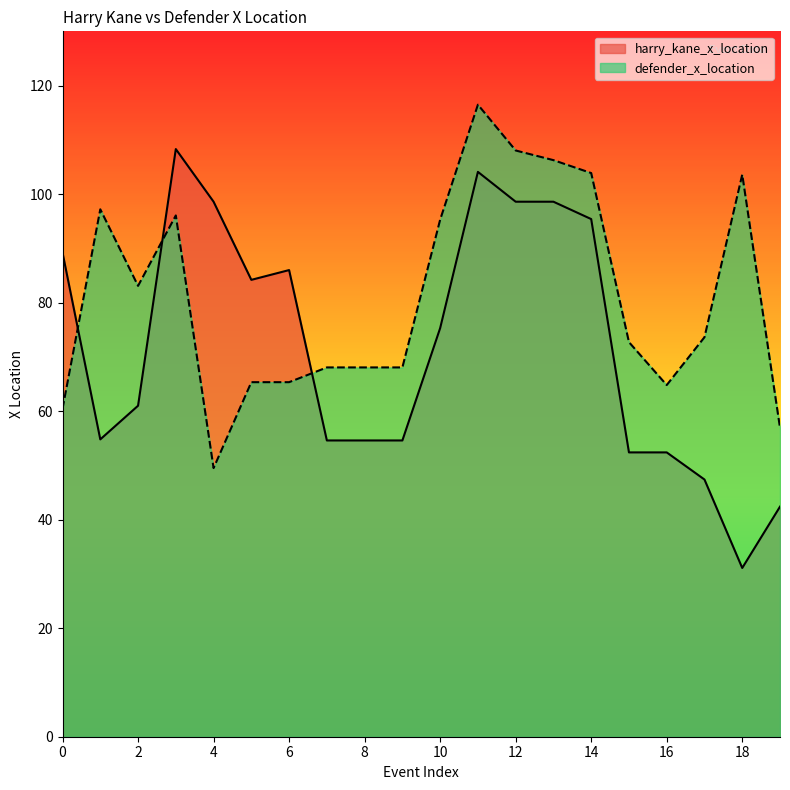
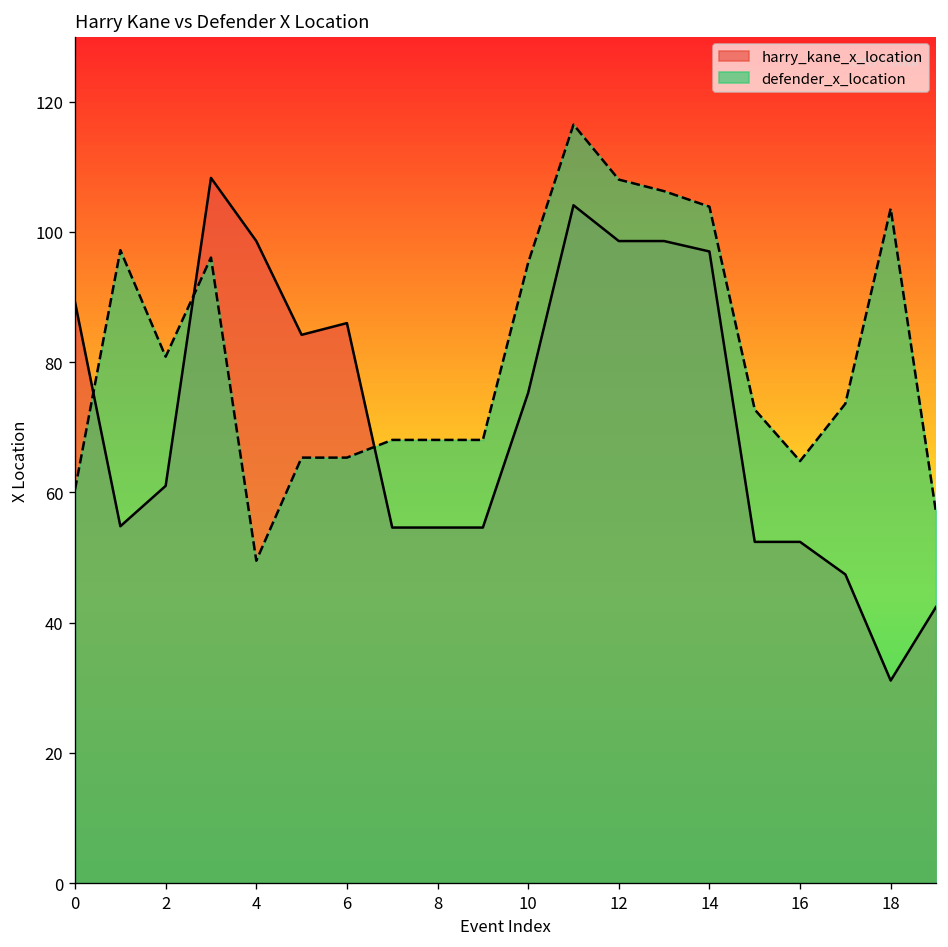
  {
    "harry_kane_x_location": {
      "0": 89,
      "2": 61,
      "4": 99,
      "6": 86,
      "8": 55,
      "10": 75,
      "12": 99,
-     "14": 95,
+     "14": 97,
      "16": 52,
      "18": 31
    },
    "defender_x_location": {
      "0": 60,
-     "2": 83,
+     "2": 81,
      "4": 50,
      "6": 65,
      "8": 68,
      "10": 95,
      "12": 108,
      "14": 104,
      "16": 65,
      "18": 104
    }
  }
